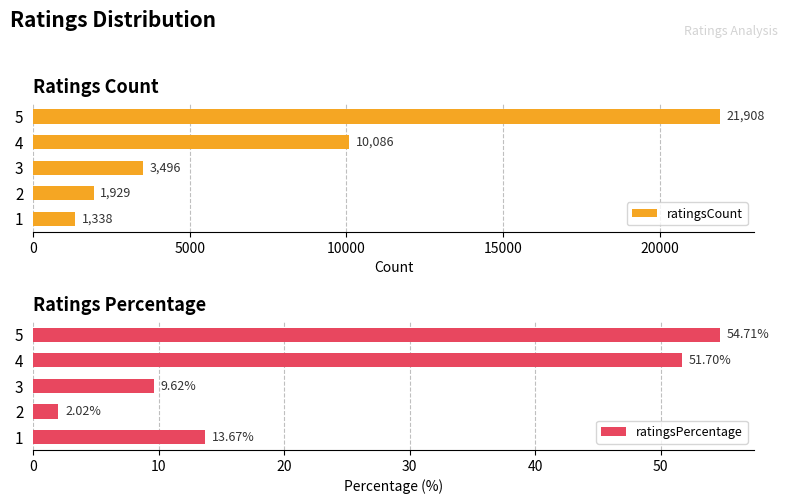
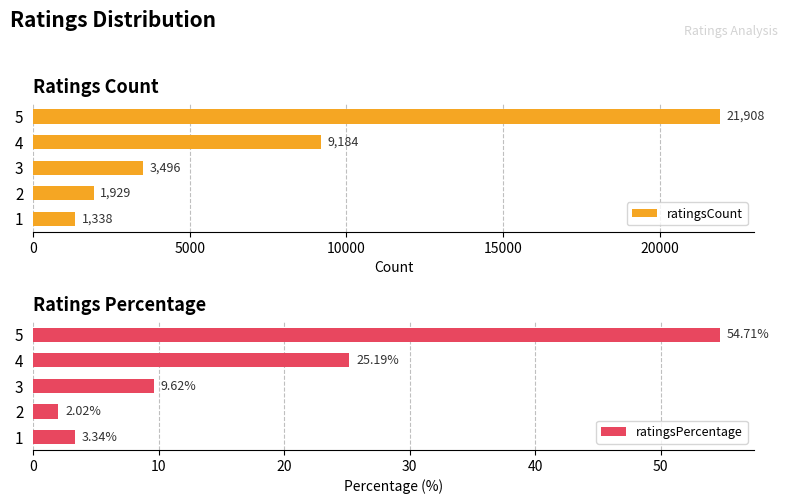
  {
    "Ratings Count": {
      "5": "21,908",
-     "4": "10,086",
+     "4": "9,184",
      "3": "3,496",
      "2": "1,929",
      "1": "1,338"
    },
    "Ratings Percentage": {
      "5": "54.71%",
-     "4": "51.70%",
+     "4": "25.19%",
      "3": "9.62%",
      "2": "2.02%",
-     "1": "13.67%"
+     "1": "3.34%"
    }
  }
